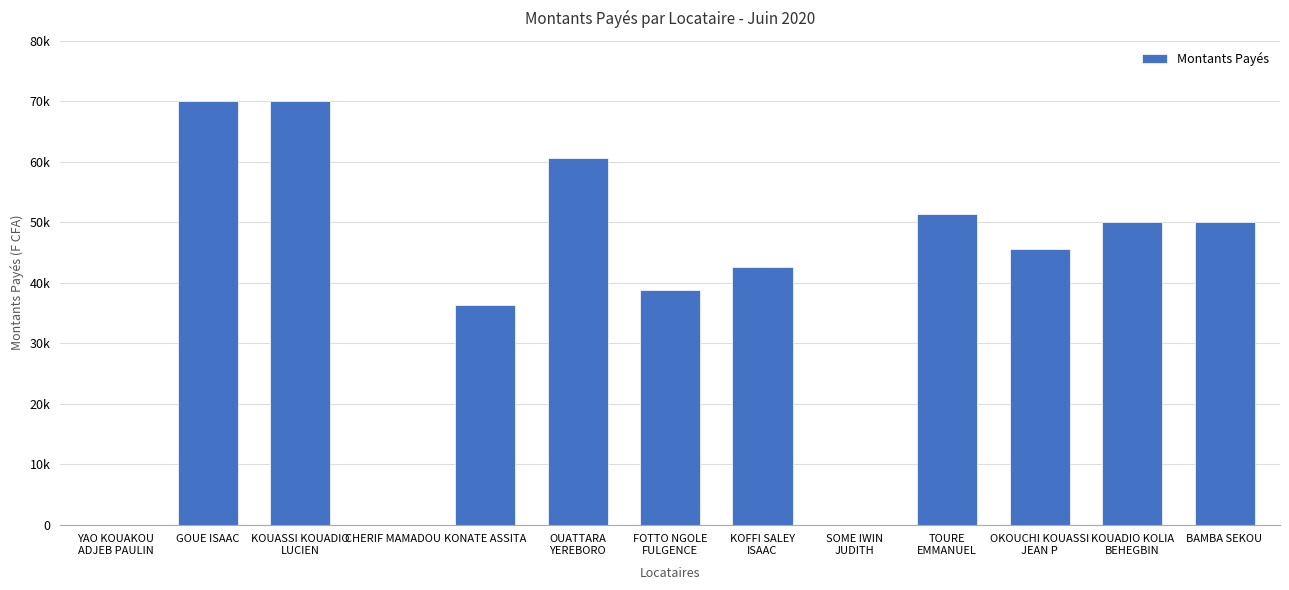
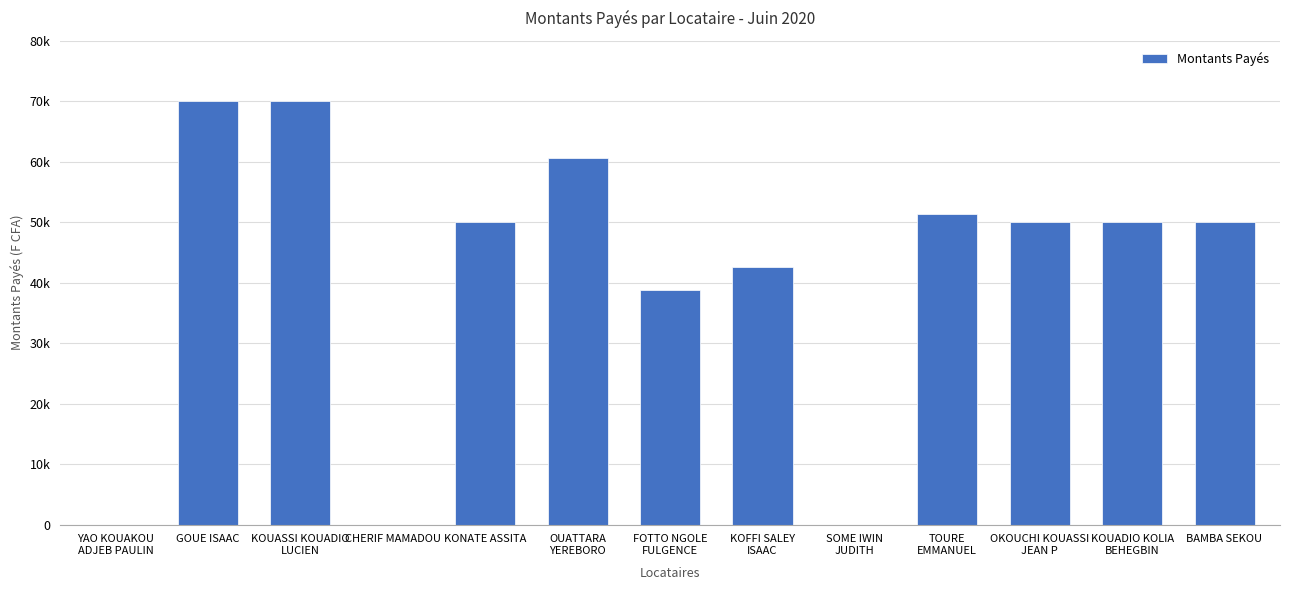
  {
    "YAO KOUAKOU ADJEB PAULIN": 0,
    "GOUE ISAAC": 70000,
    "KOUASSI KOUADIO LUCIEN": 70000,
    "CHERIF MAMADOU": 0,
-   "KONATE ASSITA": 36000,
+   "KONATE ASSITA": 50000,
    "OUATTARA YEREBORO": 61000,
    "FOTTO NGOLE FULGENCE": 39000,
    "KOFFI SALEY ISAAC": 43000,
    "SOME IWIN JUDITH": 0,
    "TOURE EMMANUEL": 51000,
-   "OKOUCHI KOUASSI JEAN P": 46000,
+   "OKOUCHI KOUASSI JEAN P": 50000,
    "KOUADIO KOLIA BEHEGBIN": 50000,
    "BAMBA SEKOU": 50000
  }
